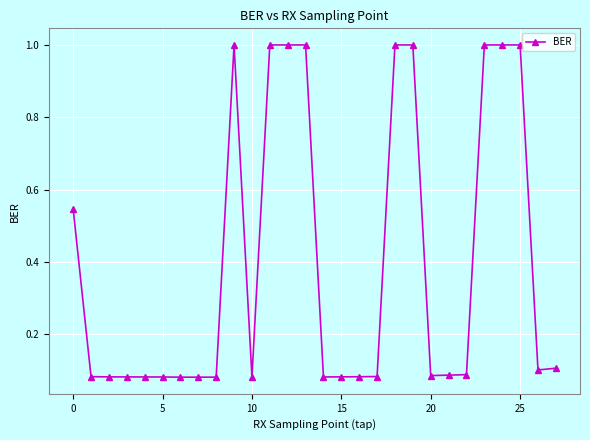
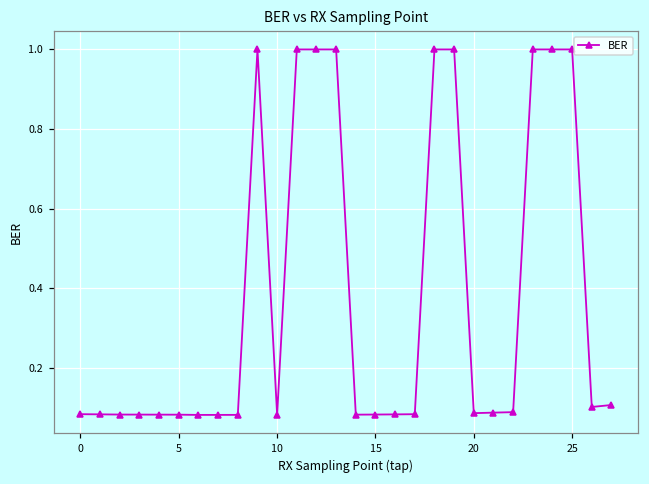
  {
-   "0": 0.55,
+   "0": 0.08,
    "5": 0.08,
    "10": 0.08,
    "15": 0.08,
    "20": 0.09,
    "25": 1.00
  }
